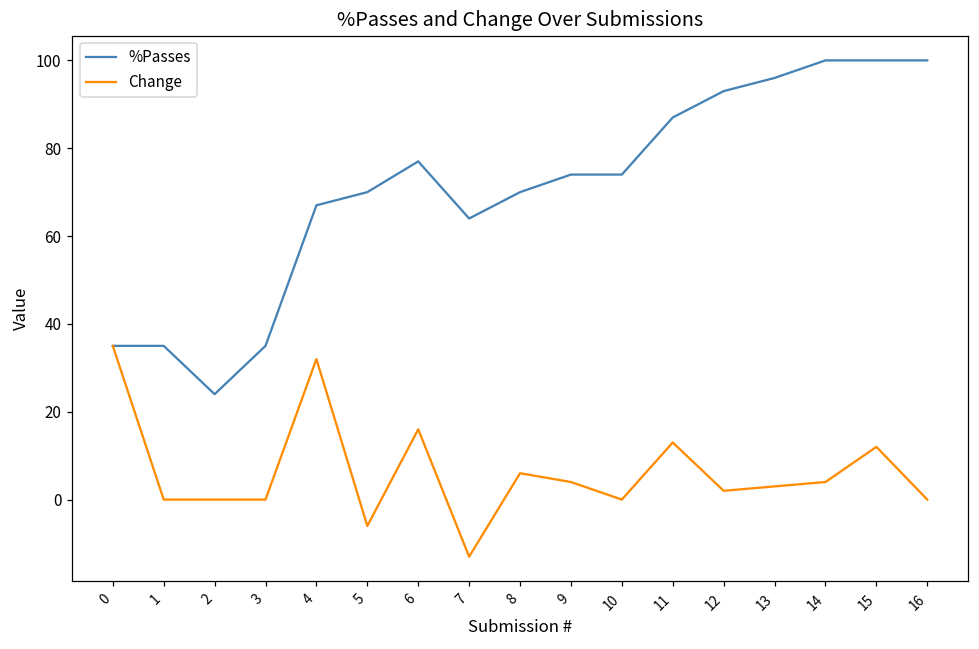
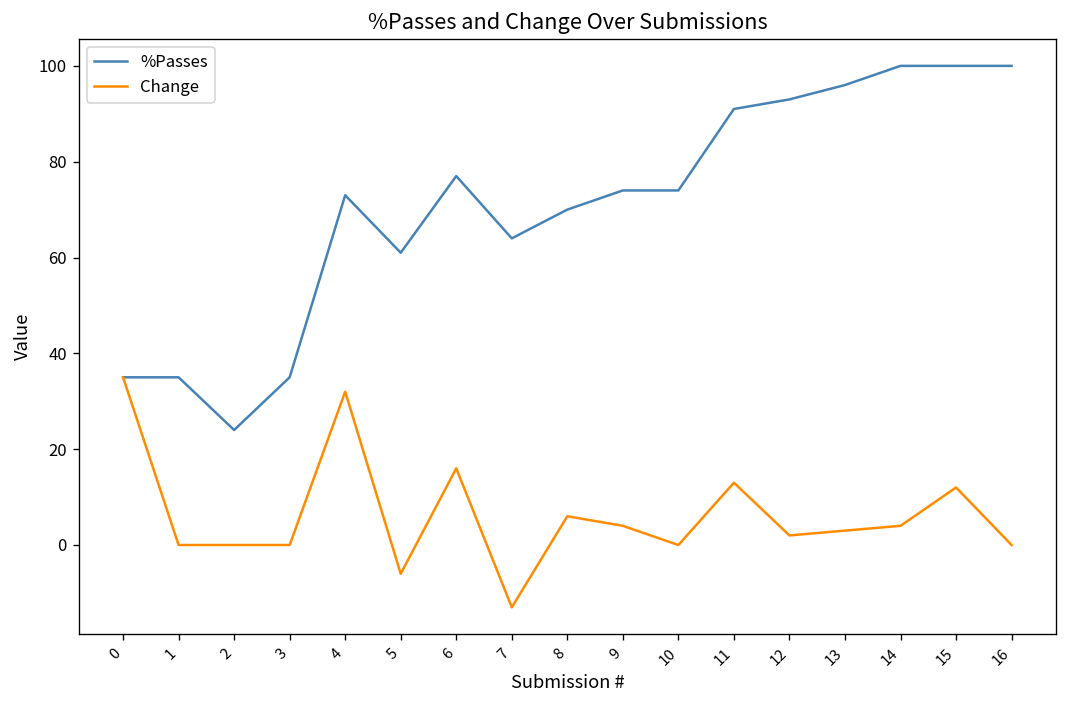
  {
    "%Passes": {
      "1": 35,
      "2": 24,
      "3": 35,
-     "4": 67,
-     "5": 70,
+     "4": 73,
+     "5": 61,
      "6": 77,
      "7": 64,
      "8": 70,
      "9": 74,
      "10": 74,
-     "11": 87,
+     "11": 91,
      "12": 93,
      "13": 96,
      "14": 100,
      "15": 100,
      "16": 100
    },
    "Change": {
      "1": 0,
      "2": 0,
      "3": 0,
      "4": 32,
      "5": -6,
      "6": 16,
      "7": -13,
      "8": 6,
      "9": 4,
      "10": 0,
      "11": 13,
      "12": 2,
      "13": 3,
      "14": 4,
      "15": 12,
      "16": 0
    }
  }
